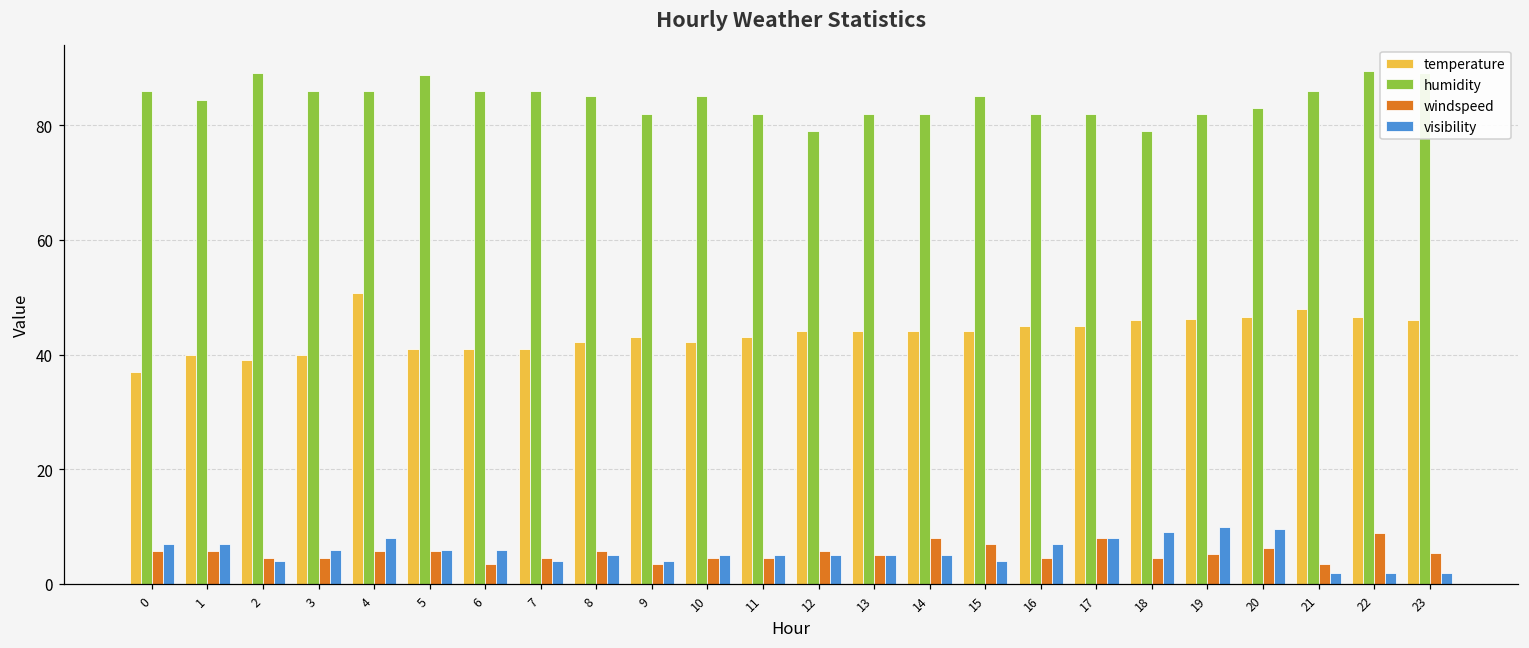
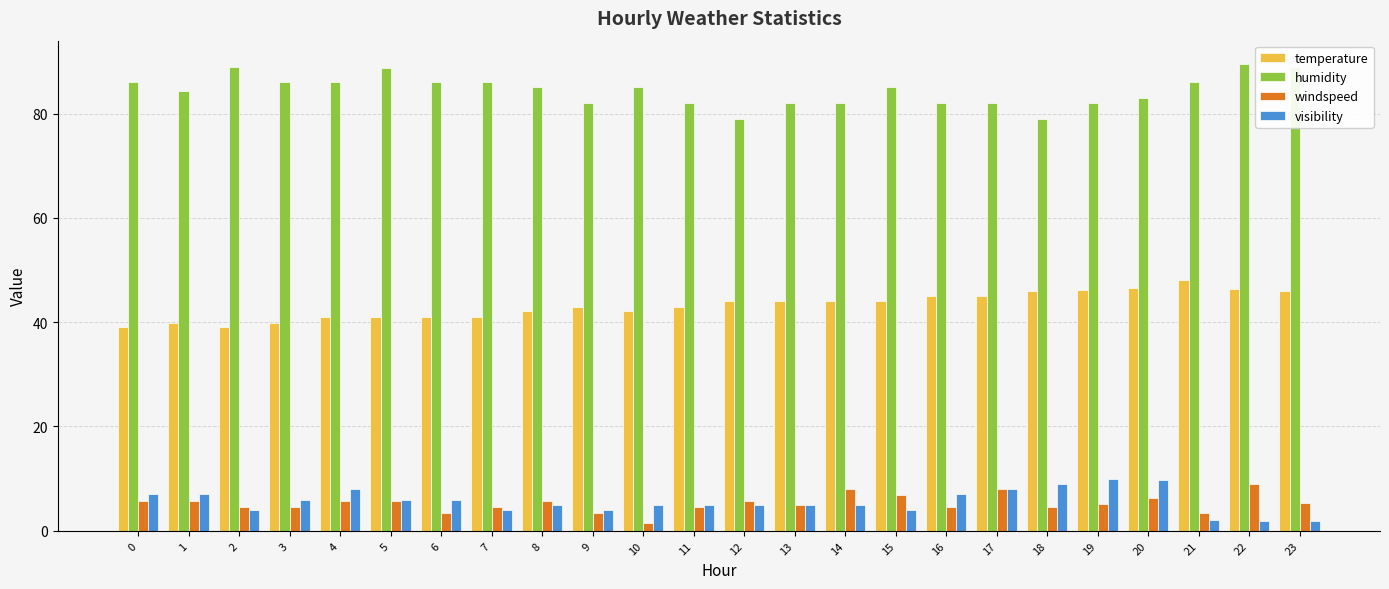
  {
    "temperature": {
-     "0": 37,
+     "0": 39,
      "1": 40,
      "2": 39,
      "3": 40,
-     "4": 51,
+     "4": 41,
      "5": 41,
      "6": 41,
      "7": 41,
      "8": 42,
      "9": 43,
      "10": 42,
      "11": 43,
      "12": 44,
      "13": 44,
      "14": 44,
      "15": 44,
      "16": 45,
      "17": 45,
      "18": 46,
      "19": 46,
      "20": 47,
      "21": 48,
      "22": 46,
      "23": 46
    },
    "humidity": {
      "0": 86,
      "1": 84,
      "2": 89,
      "3": 86,
      "4": 86,
      "5": 89,
      "6": 86,
      "7": 86,
      "8": 85,
      "9": 82,
      "10": 85,
      "11": 82,
      "12": 79,
      "13": 82,
      "14": 82,
      "15": 85,
      "16": 82,
      "17": 82,
      "18": 79,
      "19": 82,
      "20": 83,
      "21": 86,
      "22": 90
    },
    "windspeed": {
      "0": 6,
      "1": 6,
      "2": 5,
      "3": 5,
      "4": 6,
      "5": 6,
      "6": 4,
      "7": 5,
      "8": 6,
      "9": 4,
-     "10": 5,
+     "10": 2,
      "11": 5,
      "12": 6,
      "13": 5,
      "14": 8,
      "15": 7,
      "16": 5,
      "17": 8,
      "18": 5,
      "19": 5,
      "20": 6,
      "21": 4,
      "22": 9,
      "23": 5
    },
    "visibility": {
      "0": 7,
      "1": 7,
      "2": 4,
      "3": 6,
      "4": 8,
      "5": 6,
      "6": 6,
      "7": 4,
      "8": 5,
      "9": 4,
      "10": 5,
      "11": 5,
      "12": 5,
      "13": 5,
      "14": 5,
      "15": 4,
      "16": 7,
      "17": 8,
      "18": 9,
      "19": 10,
      "20": 10,
      "21": 2,
      "22": 2,
      "23": 2
    }
  }
